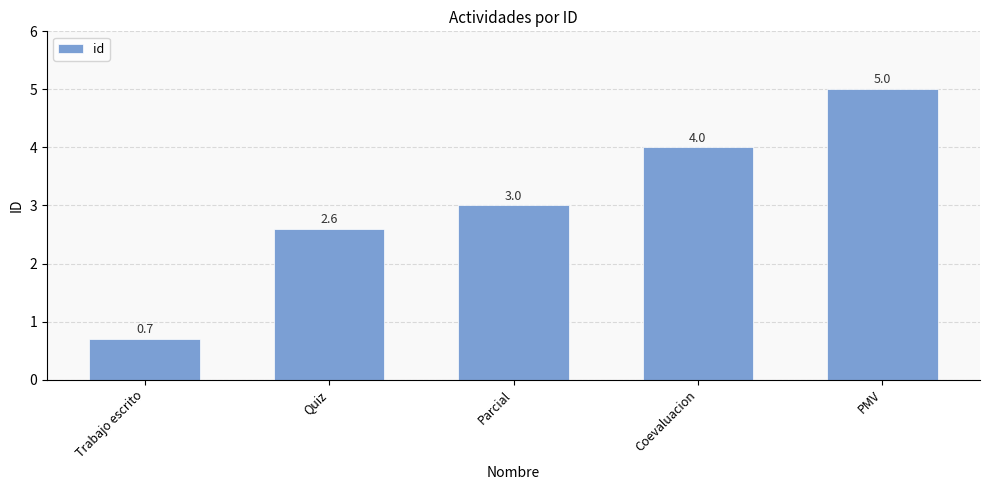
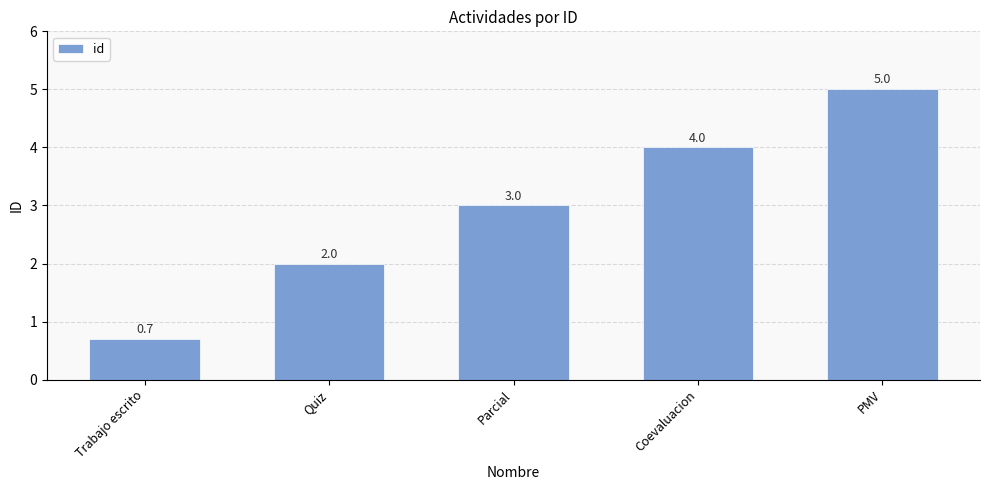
  {
    "Trabajo escrito": 0.7,
-   "Quiz": 2.6,
+   "Quiz": 2.0,
    "Parcial": 3.0,
    "Coevaluacion": 4.0,
    "PMV": 5.0
  }
